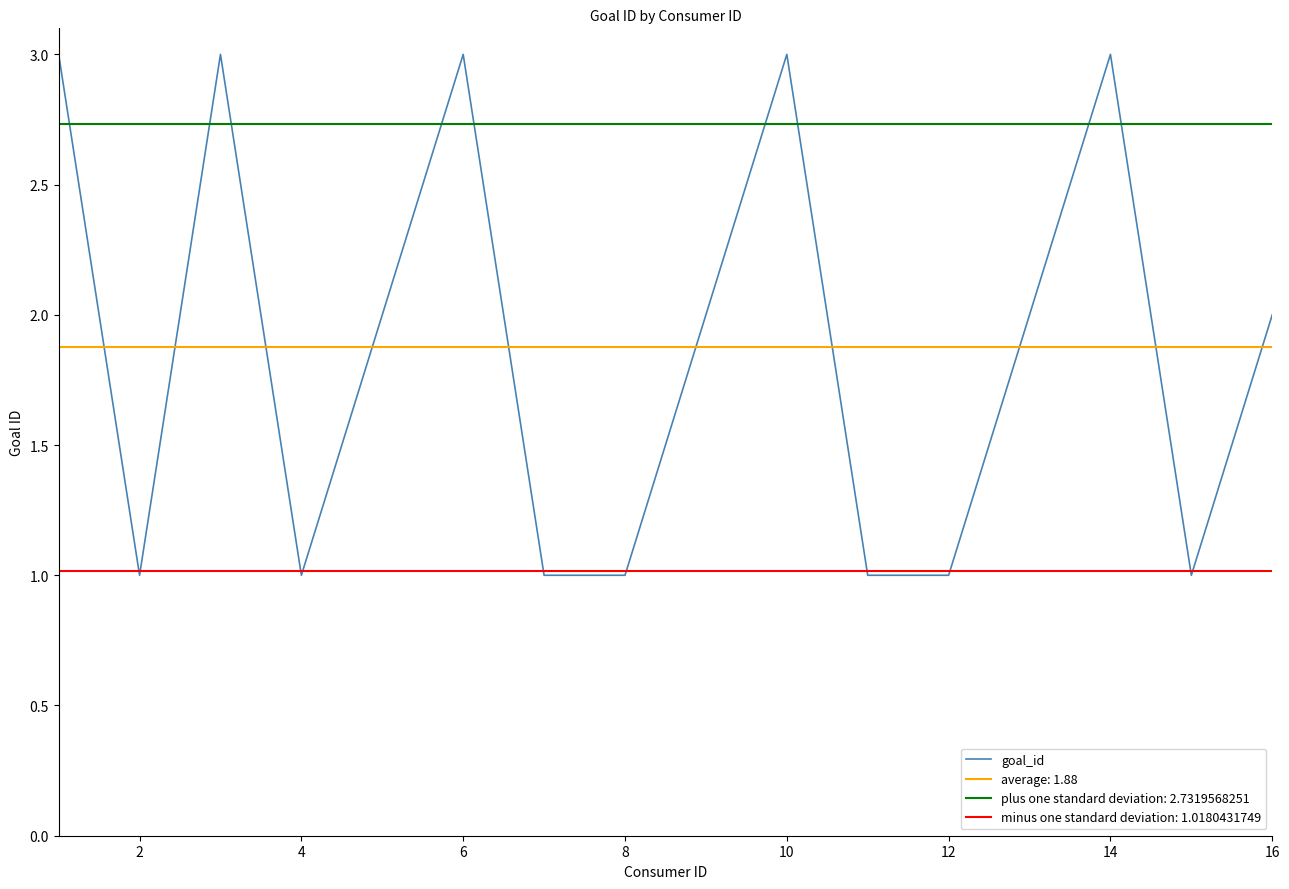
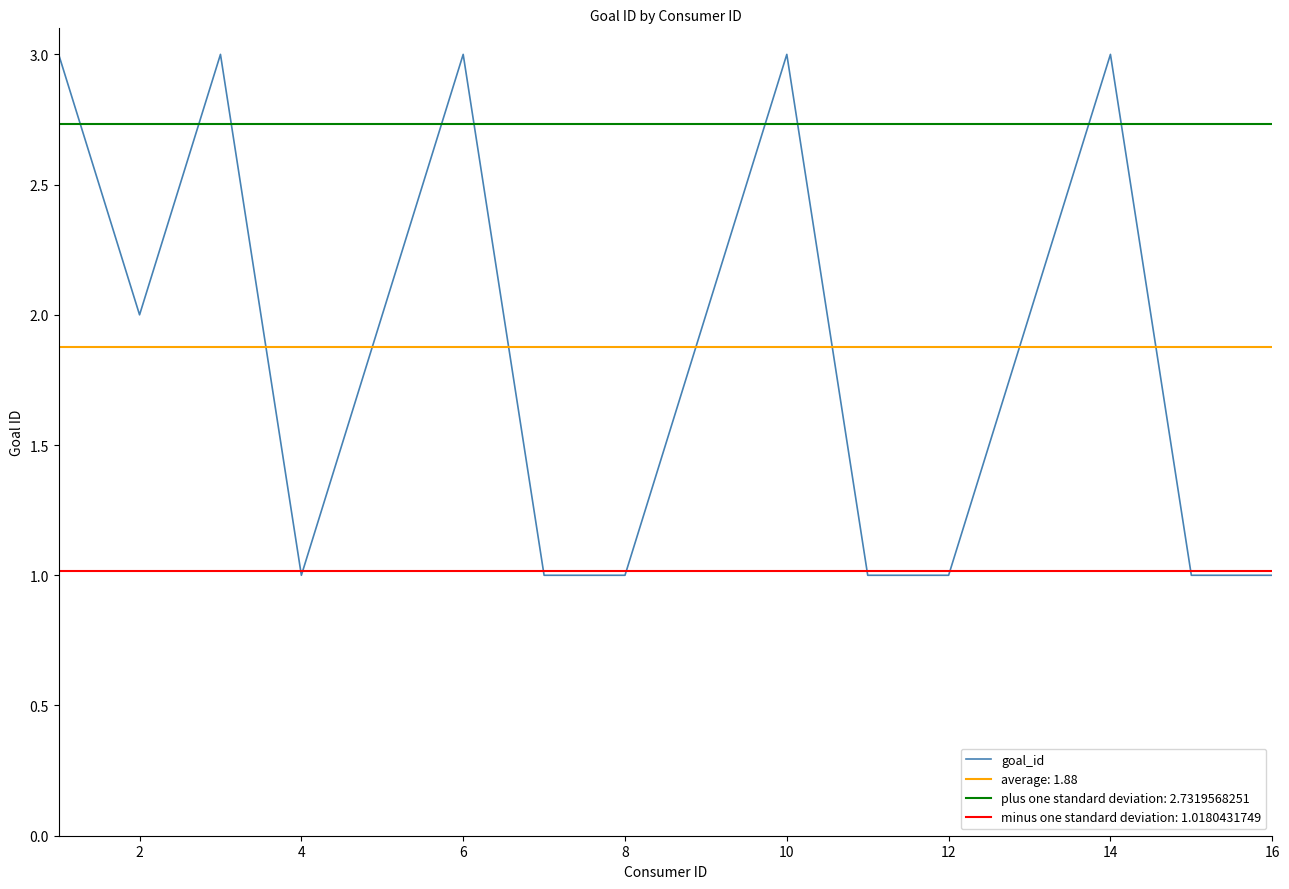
  {
-   "2": 1,
+   "2": 2,
    "4": 1,
    "6": 3,
    "8": 1,
    "10": 3,
    "12": 1,
    "14": 3,
-   "16": 2
+   "16": 1
  }
